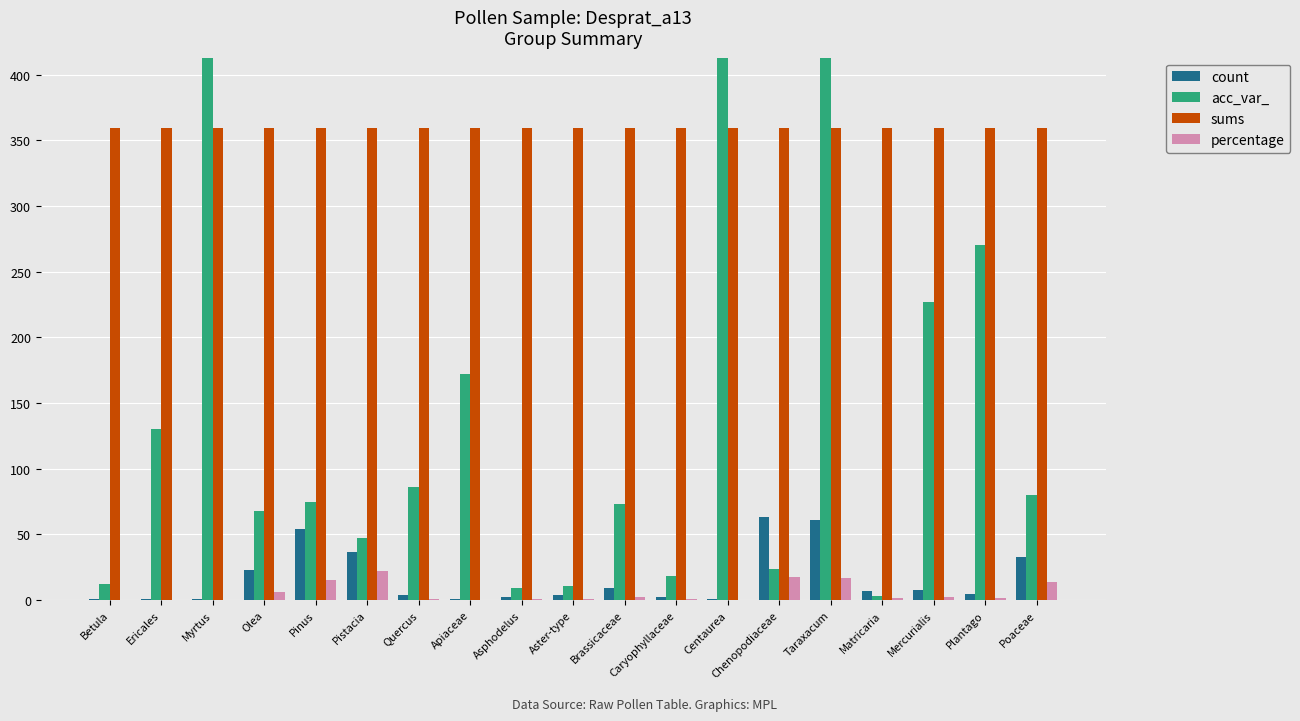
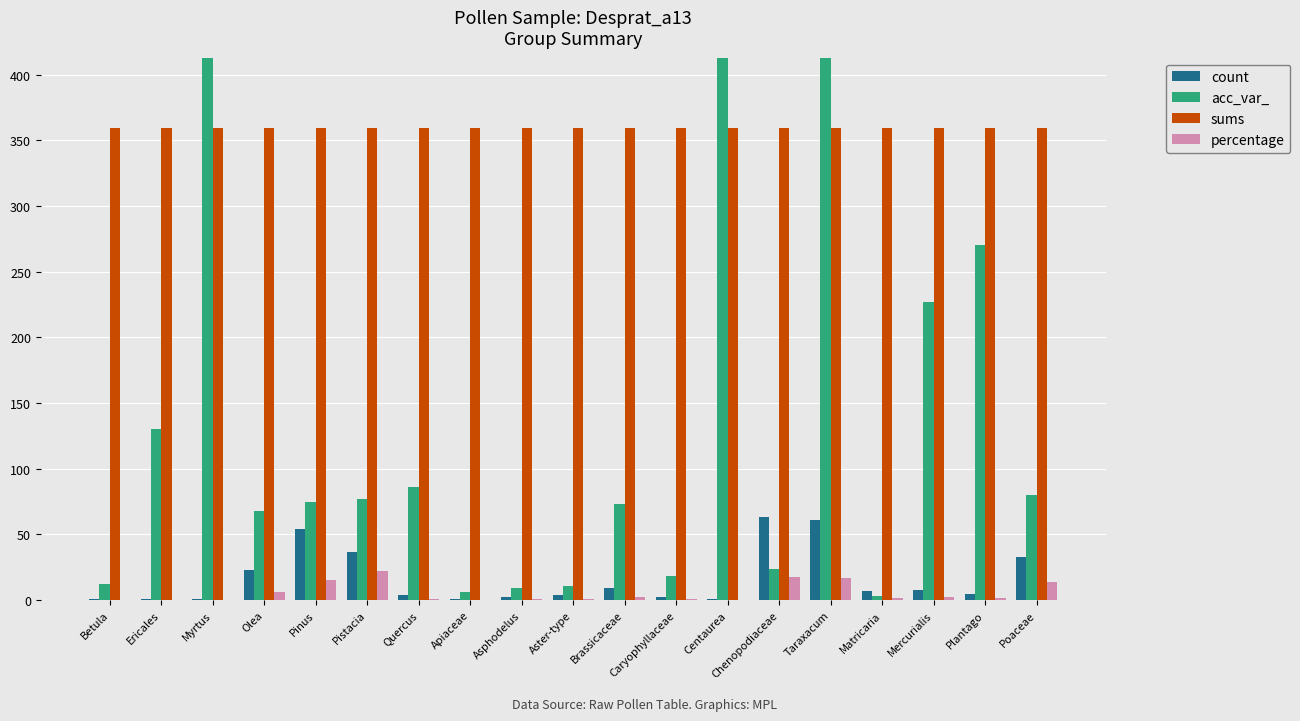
  {
    "count": {
      "Olea": 23,
      "Pinus": 54,
      "Pistacia": 37,
      "Quercus": 4,
      "Asphodelus": 2,
      "Aster-type": 4,
      "Brassicaceae": 9,
      "Caryophyllaceae": 2,
      "Chenopodiaceae": 63,
      "Taraxacum": 61,
      "Matricaria": 7,
      "Mercurialis": 8,
      "Plantago": 5,
      "Poaceae": 33
    },
    "acc_var_": {
      "Betula": 12,
      "Ericales": 130,
      "Olea": 68,
      "Pinus": 75,
-     "Pistacia": 48,
+     "Pistacia": 77,
      "Quercus": 86,
-     "Apiaceae": 172,
+     "Apiaceae": 6,
      "Asphodelus": 9,
      "Aster-type": 11,
      "Brassicaceae": 73,
      "Caryophyllaceae": 18,
      "Chenopodiaceae": 24,
      "Matricaria": 3,
      "Mercurialis": 227,
      "Plantago": 270,
      "Poaceae": 80
    },
    "sums": {
      "Betula": 359,
      "Ericales": 359,
      "Myrtus": 359,
      "Olea": 359,
      "Pinus": 359,
      "Pistacia": 359,
      "Quercus": 359,
      "Apiaceae": 359,
      "Asphodelus": 359,
      "Aster-type": 359,
      "Brassicaceae": 359,
      "Caryophyllaceae": 359,
      "Centaurea": 359,
      "Chenopodiaceae": 359,
      "Taraxacum": 359,
      "Matricaria": 359,
      "Mercurialis": 359,
      "Plantago": 359,
      "Poaceae": 359
    },
    "percentage": {
      "Olea": 6,
      "Pinus": 15,
      "Pistacia": 22,
      "Brassicaceae": 3,
      "Chenopodiaceae": 18,
      "Taraxacum": 17,
      "Matricaria": 2,
      "Mercurialis": 2,
      "Poaceae": 14
    }
  }
